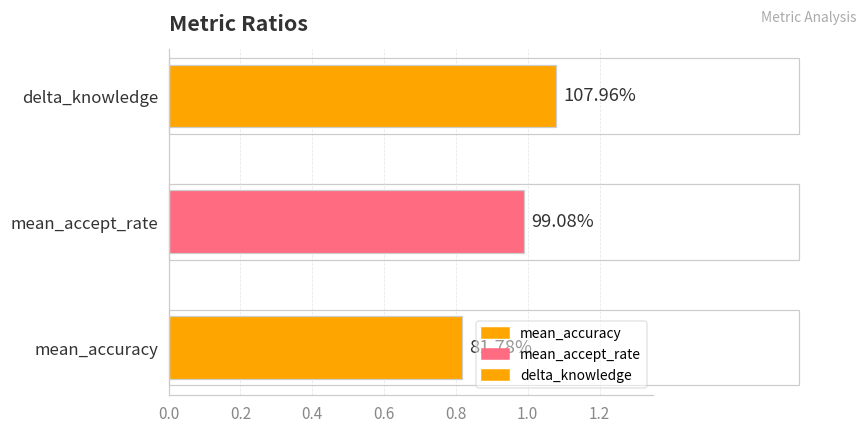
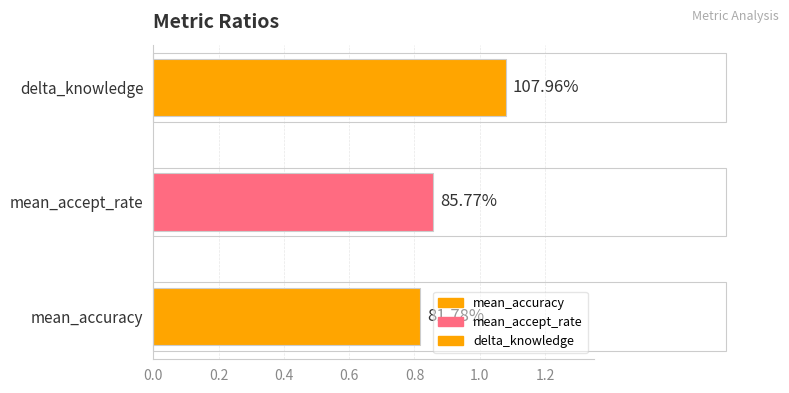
  {
    "delta_knowledge": "107.96%",
-   "mean_accept_rate": "99.08%"
+   "mean_accept_rate": "85.77%"
  }
